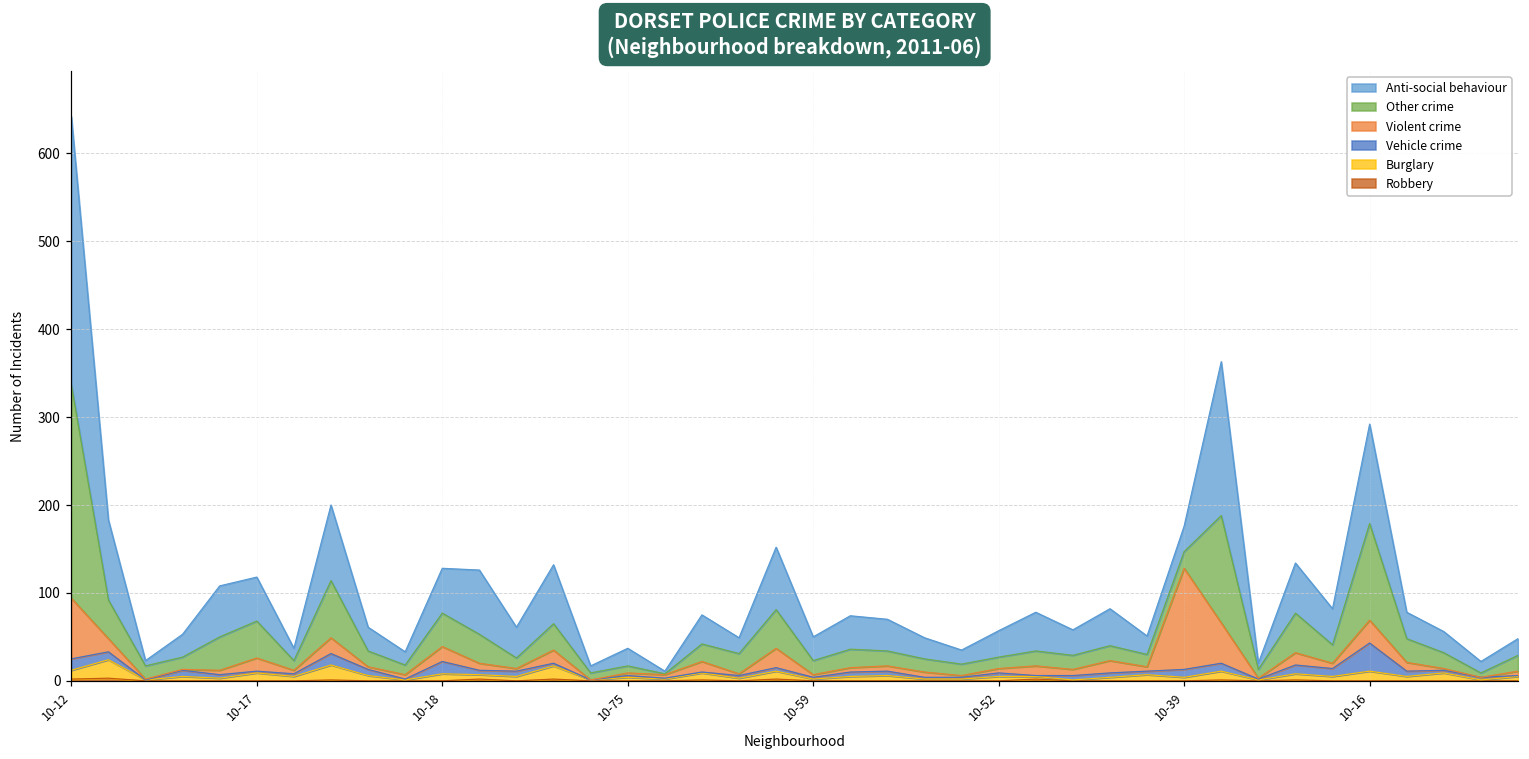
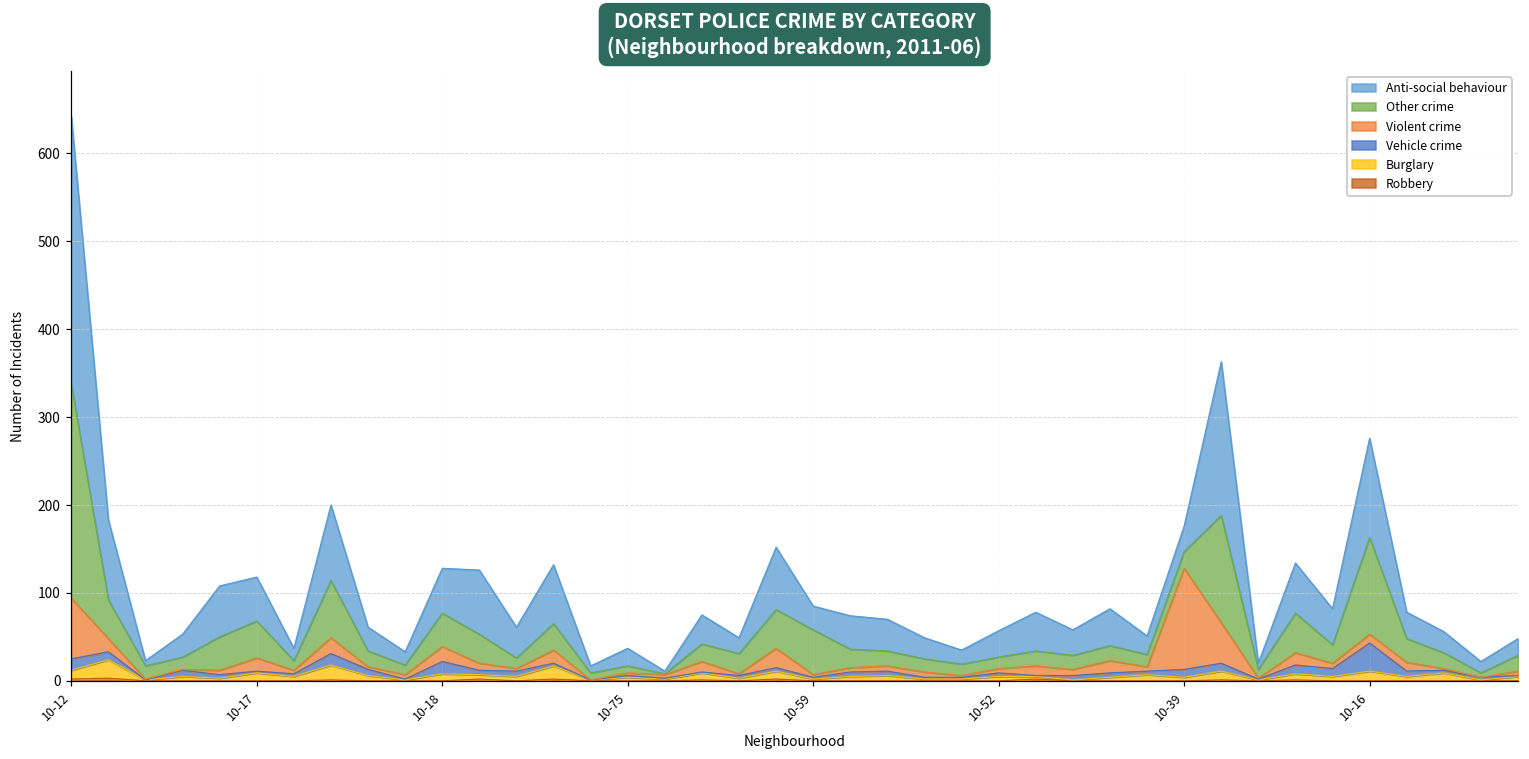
  {
    "Robbery": {
      "10-12": 0,
      "10-17": 0,
      "10-18": 0,
      "10-75": 0,
      "10-52": 0,
      "10-39": 0,
      "10-16": 0
    },
    "Burglary": {
      "10-12": 10,
      "10-18": 10,
      "10-52": 10,
      "10-39": 0,
      "10-16": 10
    },
    "Violent crime": {
      "10-12": 70,
      "10-17": 20,
      "10-18": 20,
      "10-52": 10,
      "10-39": 120,
-     "10-16": 30
+     "10-16": 10
    },
    "Other crime": {
      "10-12": 240,
      "10-17": 40,
      "10-18": 40,
      "10-75": 10,
-     "10-59": 20,
+     "10-59": 50,
      "10-52": 10,
      "10-39": 20,
      "10-16": 110
    }
  }
